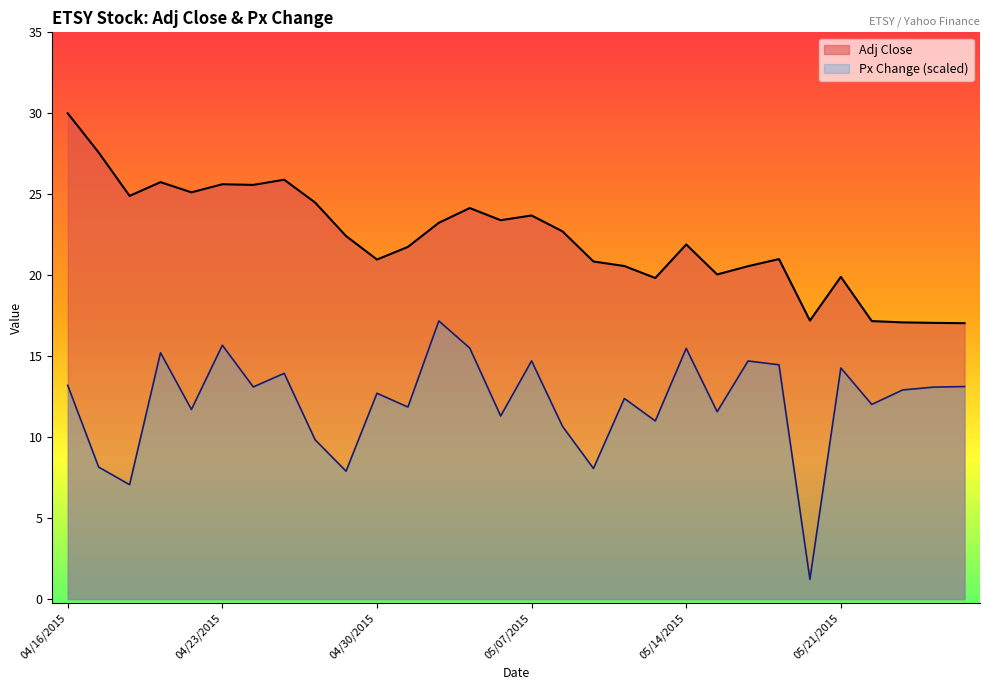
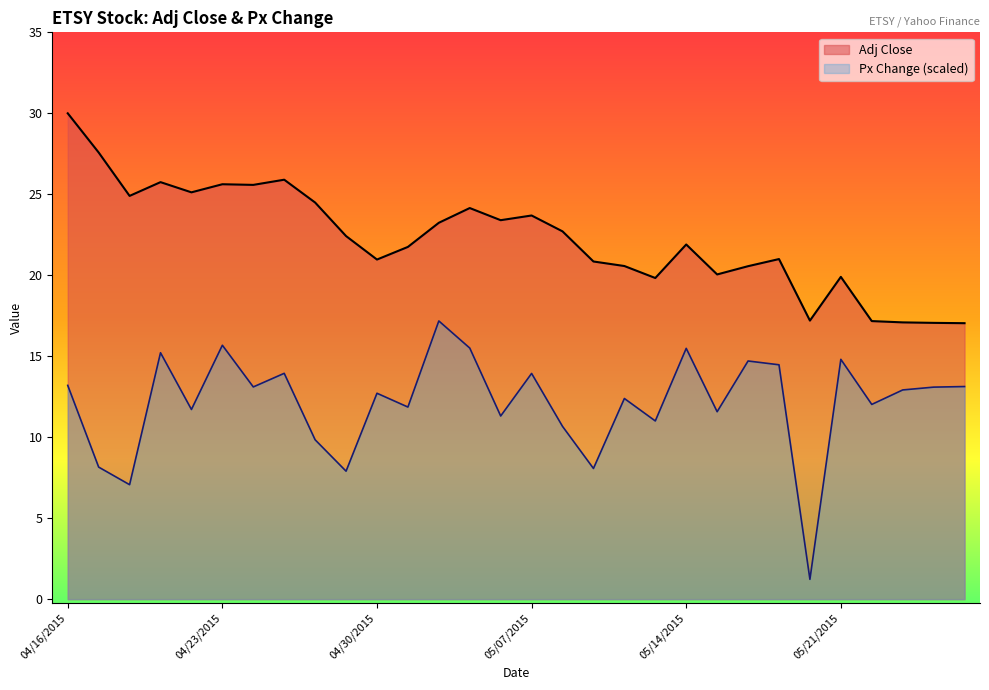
  {
    "Adj Close": {
      "04/16/2015": 30.0,
      "04/23/2015": 25.6,
      "04/30/2015": 21.0,
      "05/07/2015": 23.7,
      "05/14/2015": 21.9,
      "05/21/2015": 19.9
    },
    "Px Change (scaled)": {
      "04/16/2015": 13.2,
      "04/23/2015": 15.7,
      "04/30/2015": 12.7,
-     "05/07/2015": 14.7,
+     "05/07/2015": 13.9,
      "05/14/2015": 15.5,
-     "05/21/2015": 14.3
+     "05/21/2015": 14.8
    }
  }
